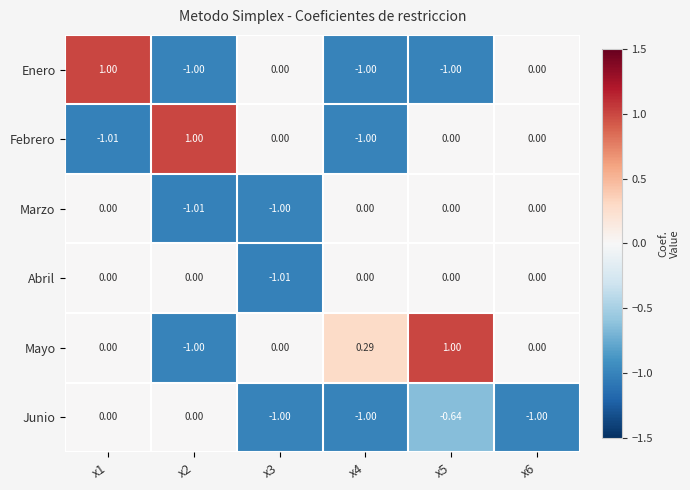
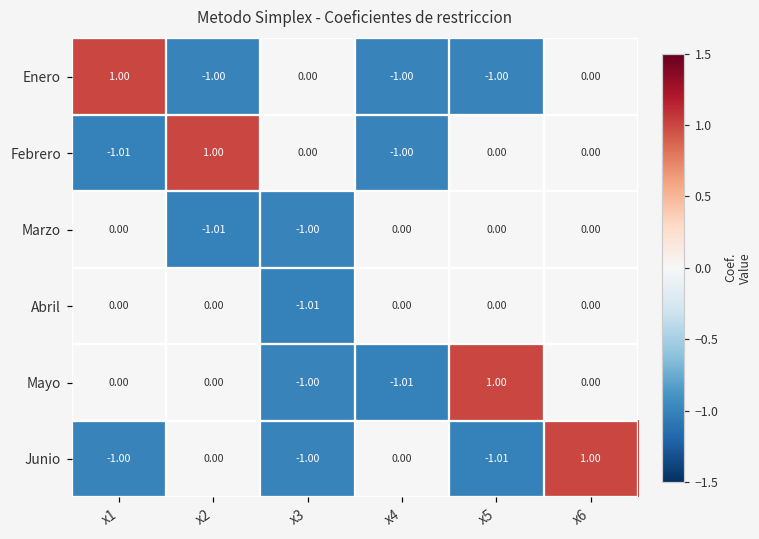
  {
    "Enero": {
      "x1": 1.00,
      "x2": -1.00,
      "x3": 0.00,
      "x4": -1.00,
      "x5": -1.00,
      "x6": 0.00
    },
    "Febrero": {
      "x1": -1.01,
      "x2": 1.00,
      "x3": 0.00,
      "x4": -1.00,
      "x5": 0.00,
      "x6": 0.00
    },
    "Marzo": {
      "x1": 0.00,
      "x2": -1.01,
      "x3": -1.00,
      "x4": 0.00,
      "x5": 0.00,
      "x6": 0.00
    },
    "Abril": {
      "x1": 0.00,
      "x2": 0.00,
      "x3": -1.01,
      "x4": 0.00,
      "x5": 0.00,
      "x6": 0.00
    },
    "Mayo": {
      "x1": 0.00,
-     "x2": -1.00,
-     "x3": 0.00,
-     "x4": 0.29,
+     "x2": 0.00,
+     "x3": -1.00,
+     "x4": -1.01,
      "x5": 1.00,
      "x6": 0.00
    },
    "Junio": {
-     "x1": 0.00,
+     "x1": -1.00,
      "x2": 0.00,
      "x3": -1.00,
-     "x4": -1.00,
-     "x5": -0.64,
-     "x6": -1.00
+     "x4": 0.00,
+     "x5": -1.01,
+     "x6": 1.00
    }
  }
